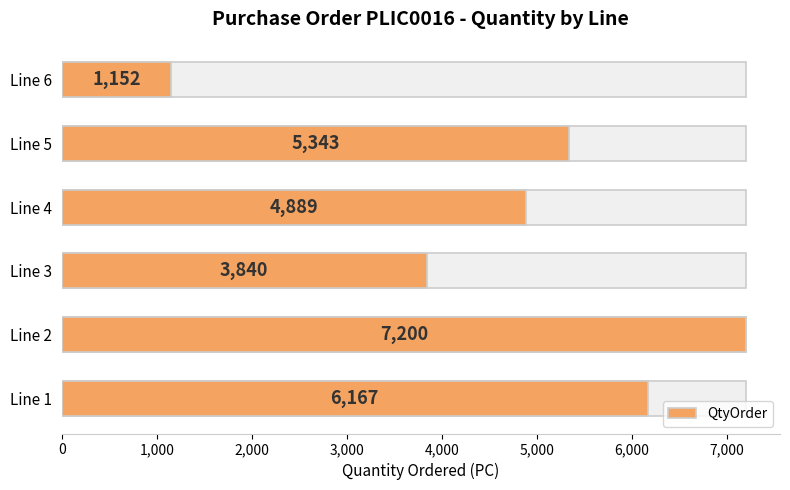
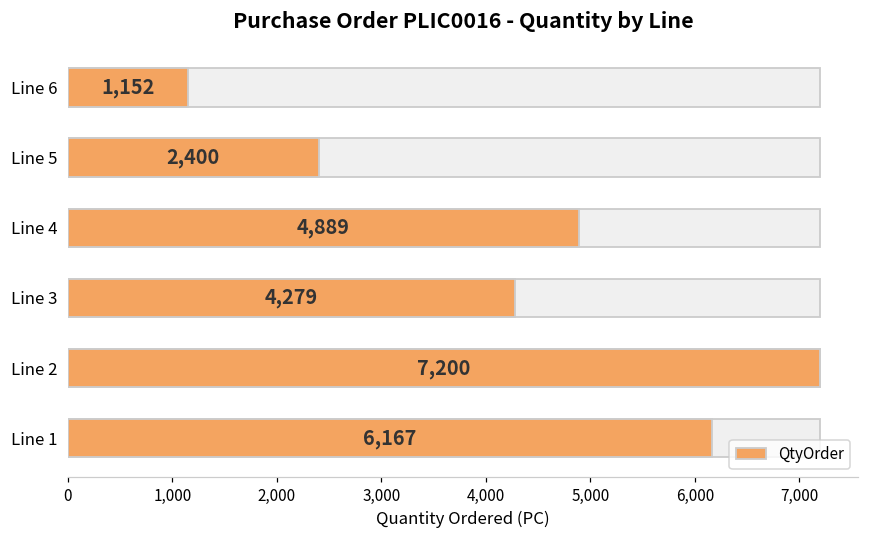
  {
    "QtyOrder": {
-     "Line 5": "5,343",
-     "Line 3": "3,840",
+     "Line 5": "2,400",
+     "Line 3": "4,279",
      "Line 2": "7,200"
    }
  }
